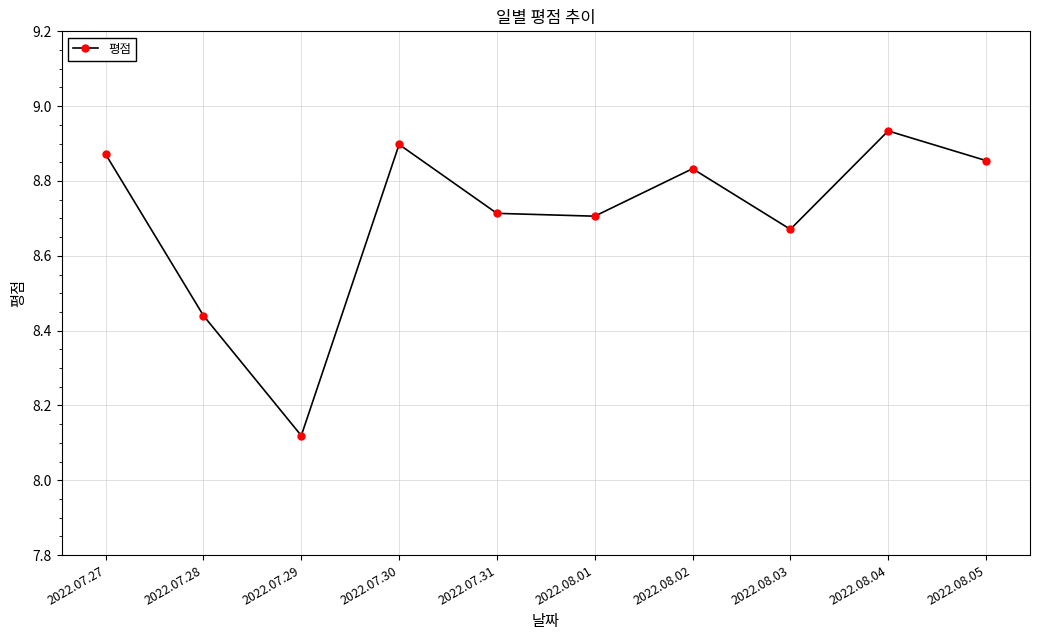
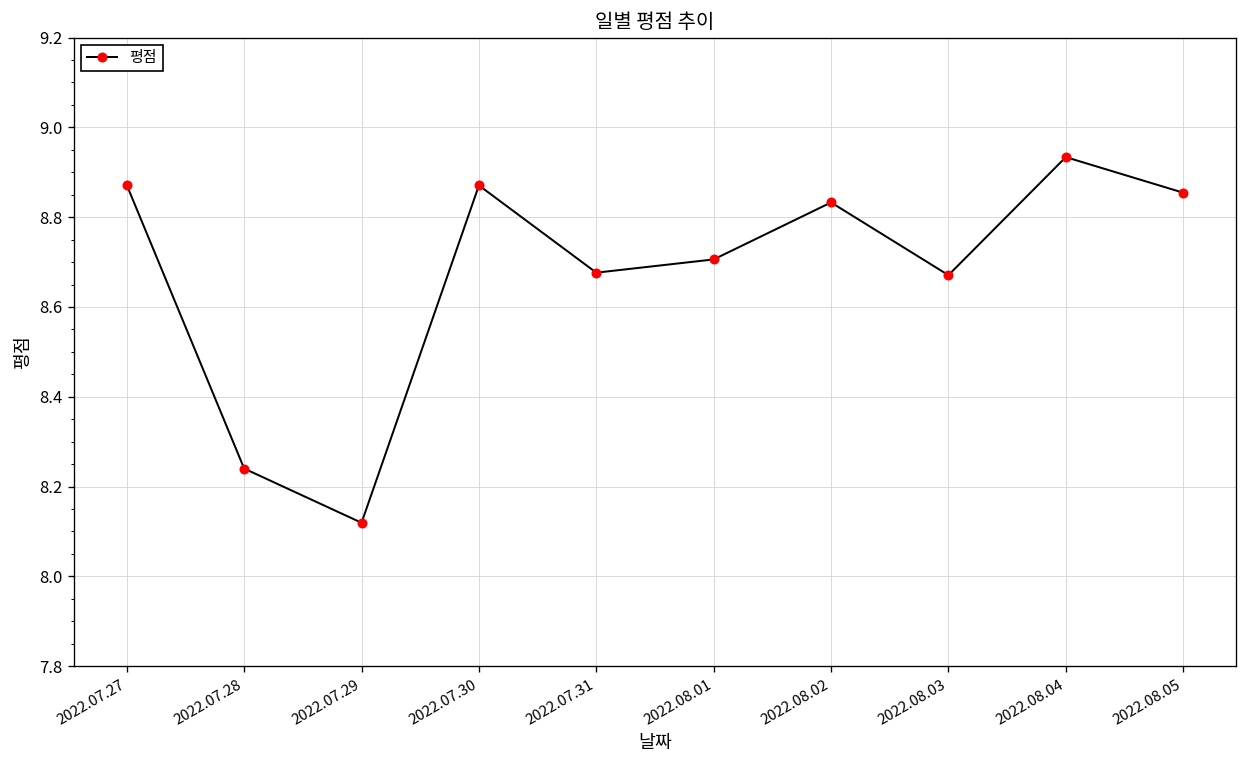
  {
    "2022.07.27": 8.87,
-   "2022.07.28": 8.44,
+   "2022.07.28": 8.24,
    "2022.07.29": 8.12,
-   "2022.07.30": 8.90,
-   "2022.07.31": 8.71,
+   "2022.07.30": 8.87,
+   "2022.07.31": 8.68,
    "2022.08.01": 8.71,
    "2022.08.02": 8.83,
    "2022.08.03": 8.67,
    "2022.08.04": 8.93,
    "2022.08.05": 8.85
  }
